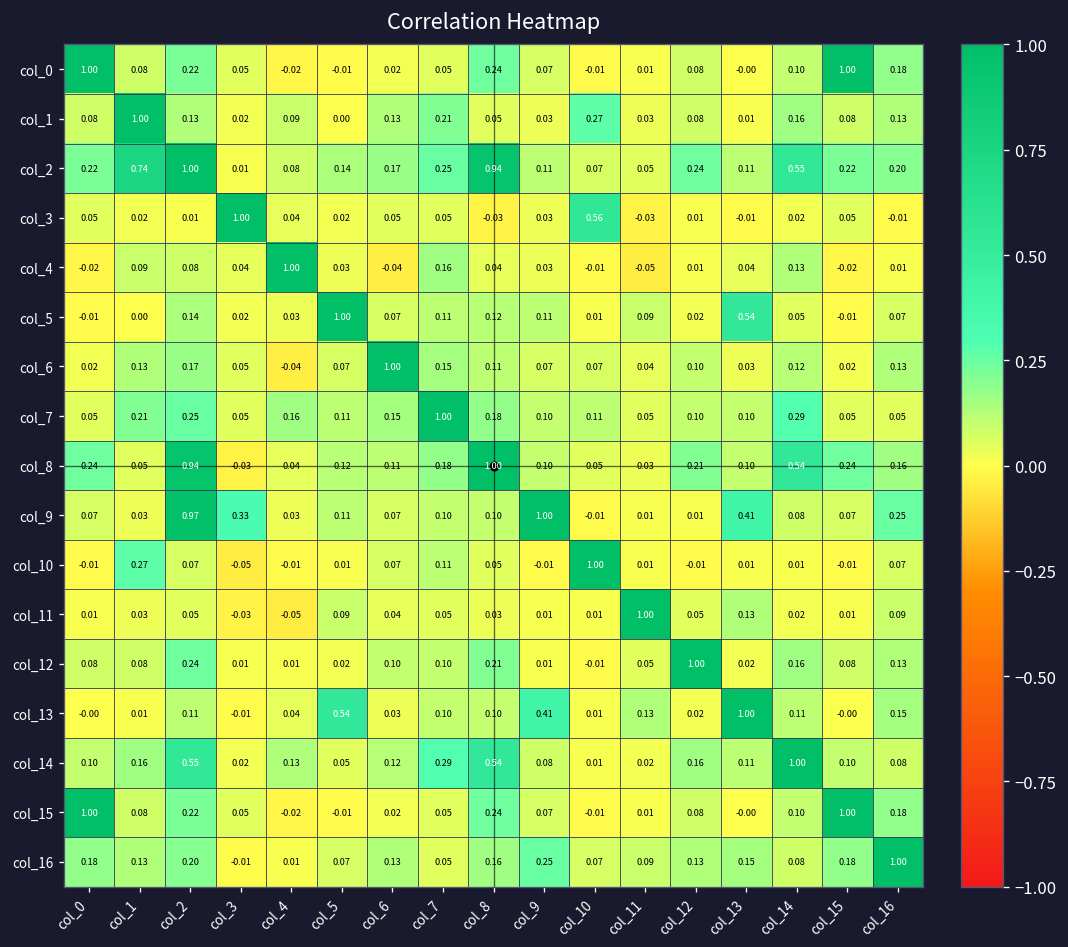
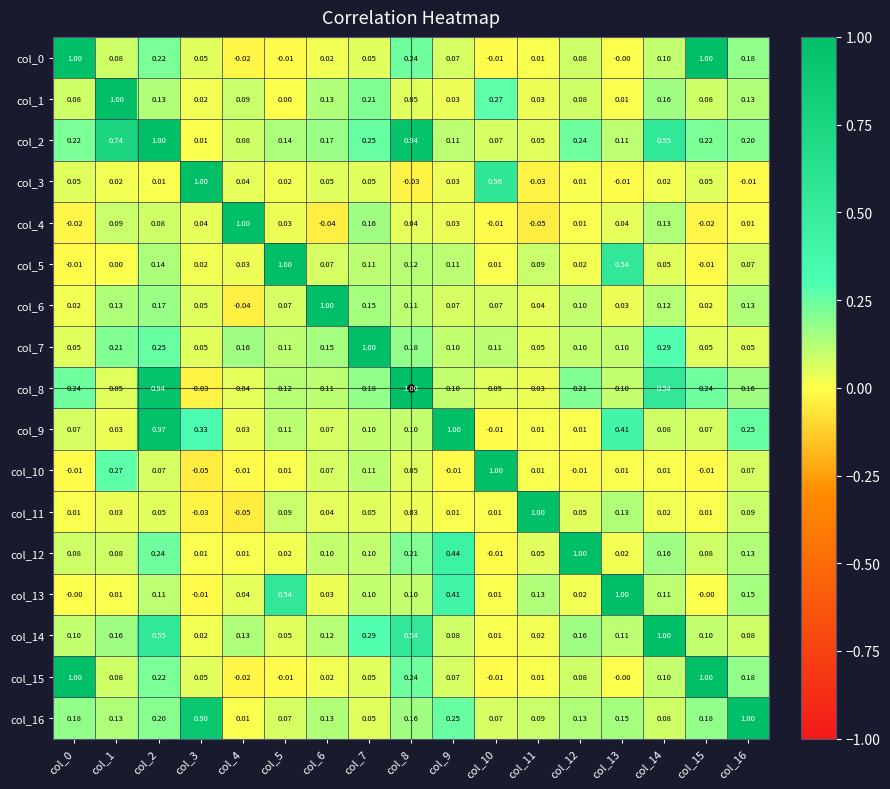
  {
    "col_12": {
      "col_0": 0.08,
      "col_1": 0.08,
      "col_2": 0.24,
      "col_3": 0.01,
      "col_4": 0.01,
      "col_5": 0.02,
      "col_6": 0.10,
      "col_7": 0.10,
      "col_8": 0.21,
-     "col_9": 0.01,
+     "col_9": 0.44,
      "col_10": -0.01,
      "col_11": 0.05,
      "col_12": 1.00,
      "col_13": 0.02,
      "col_14": 0.16,
      "col_15": 0.08,
      "col_16": 0.13
    },
    "col_16": {
      "col_0": 0.18,
      "col_1": 0.13,
      "col_2": 0.20,
-     "col_3": -0.01,
+     "col_3": 0.90,
      "col_4": 0.01,
      "col_5": 0.07,
      "col_6": 0.13,
      "col_7": 0.05,
      "col_8": 0.16,
      "col_9": 0.25,
      "col_10": 0.07,
      "col_11": 0.09,
      "col_12": 0.13,
      "col_13": 0.15,
      "col_14": 0.08,
      "col_15": 0.18,
      "col_16": 1.00
    }
  }
